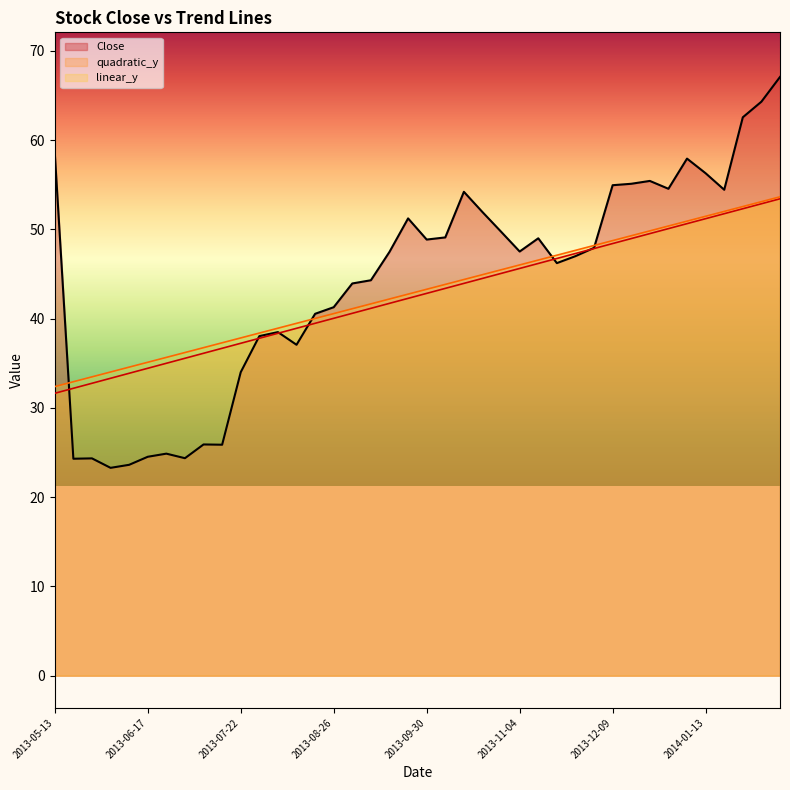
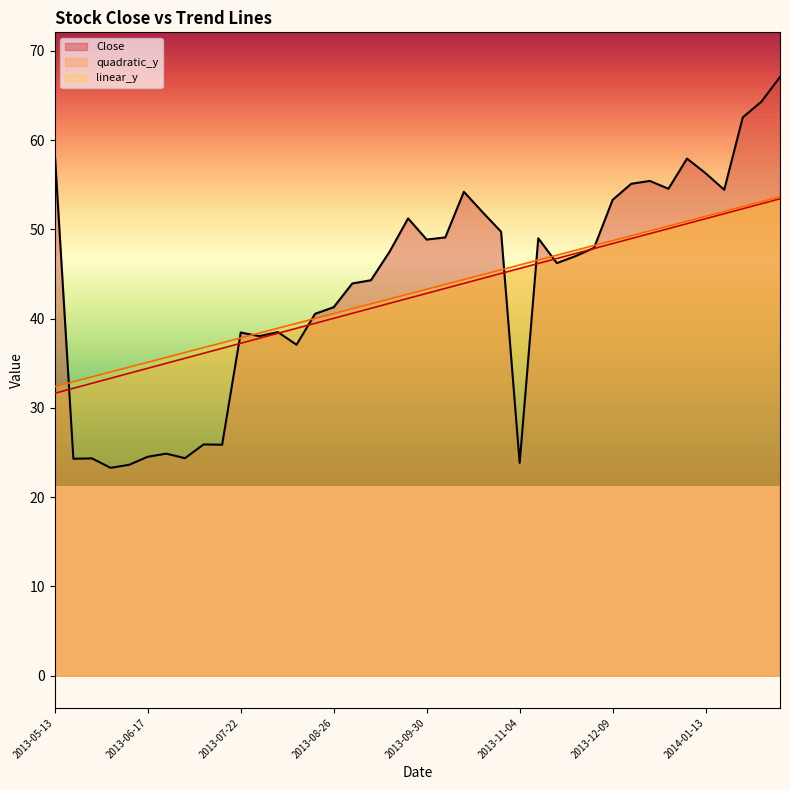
  {
    "Close": {
      "2013-05-13": 59,
      "2013-06-17": 25,
-     "2013-07-22": 34,
+     "2013-07-22": 38,
      "2013-08-26": 41,
      "2013-09-30": 49,
-     "2013-11-04": 48,
-     "2013-12-09": 55,
+     "2013-11-04": 24,
+     "2013-12-09": 53,
      "2014-01-13": 56
    }
  }
